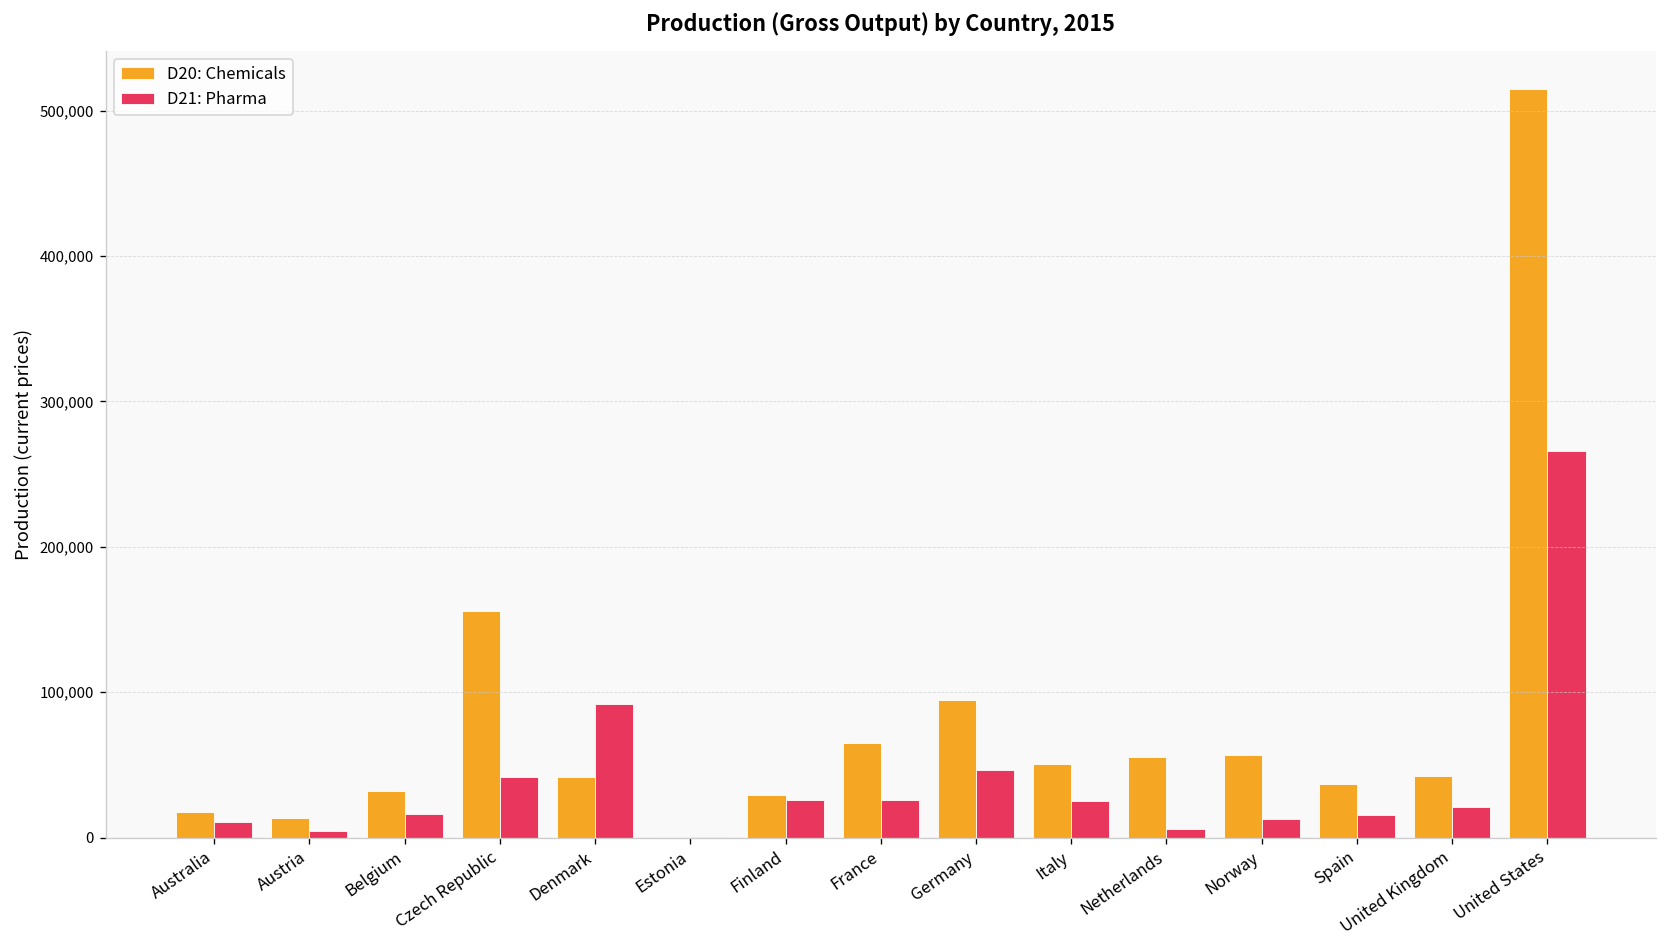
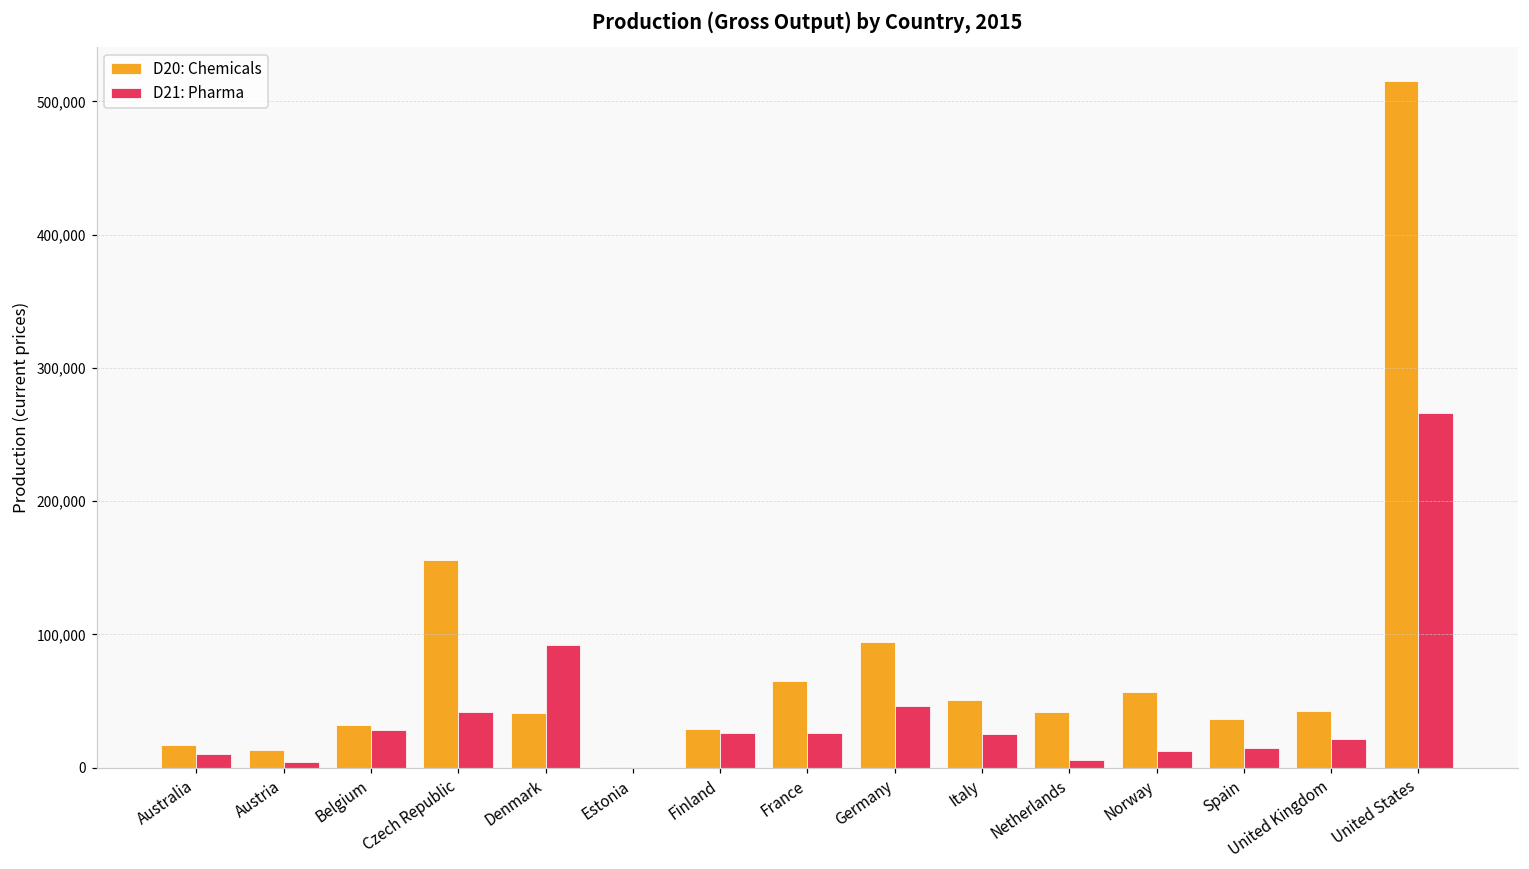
  {
    "D20: Chemicals": {
      "Australia": "17,000",
      "Austria": "13,000",
      "Belgium": "32,000",
      "Czech Republic": "156,000",
      "Denmark": "41,000",
      "Finland": "29,000",
      "France": "65,000",
      "Germany": "94,000",
      "Italy": "51,000",
-     "Netherlands": "55,000",
+     "Netherlands": "42,000",
      "Norway": "57,000",
      "Spain": "37,000",
      "United Kingdom": "42,000",
      "United States": "515,000"
    },
    "D21: Pharma": {
      "Australia": "10,000",
      "Austria": "4,000",
-     "Belgium": "16,000",
+     "Belgium": "28,000",
      "Czech Republic": "42,000",
      "Denmark": "92,000",
      "Finland": "26,000",
      "France": "26,000",
      "Germany": "47,000",
      "Italy": "25,000",
      "Netherlands": "6,000",
      "Norway": "12,000",
      "Spain": "15,000",
      "United Kingdom": "21,000",
      "United States": "266,000"
    }
  }
